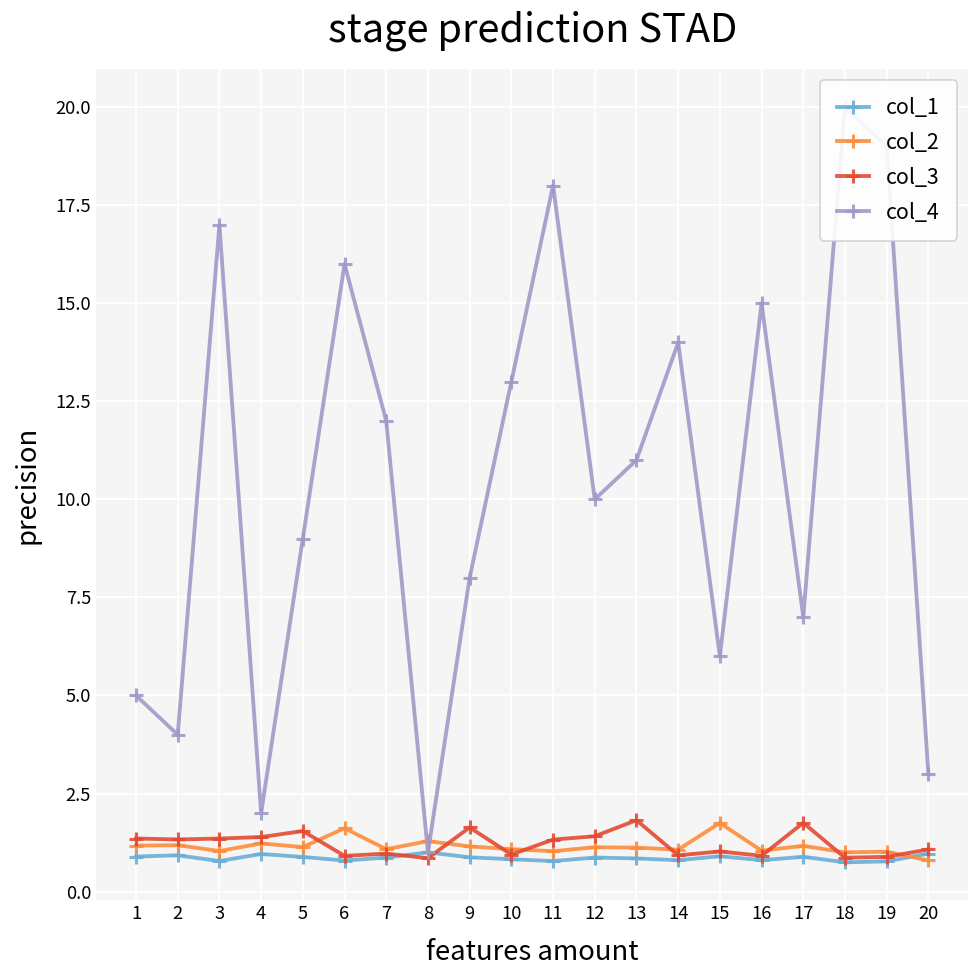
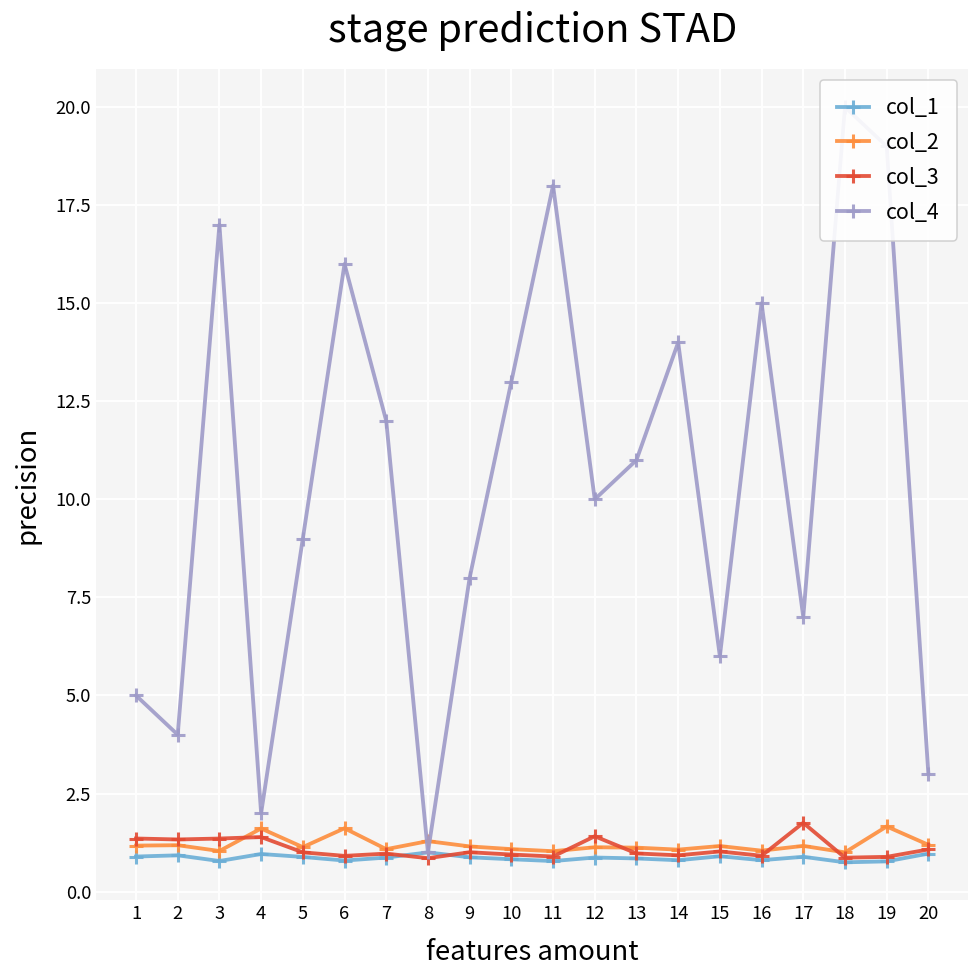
  {
    "col_2": {
      "1": 1.2,
      "2": 1.2,
      "3": 1.0,
-     "4": 1.2,
+     "4": 1.6,
      "5": 1.1,
      "6": 1.6,
      "7": 1.1,
      "8": 1.3,
      "9": 1.2,
      "10": 1.1,
      "11": 1.0,
      "12": 1.1,
      "13": 1.1,
      "14": 1.1,
-     "15": 1.8,
+     "15": 1.2,
      "16": 1.0,
      "17": 1.2,
      "18": 1.0,
-     "19": 1.0,
-     "20": 0.8
+     "19": 1.7,
+     "20": 1.2
    },
    "col_3": {
      "1": 1.4,
      "2": 1.3,
      "3": 1.4,
      "4": 1.4,
-     "5": 1.5,
+     "5": 1.0,
      "6": 0.9,
      "7": 1.0,
      "8": 0.9,
-     "9": 1.6,
+     "9": 1.0,
      "10": 0.9,
-     "11": 1.3,
+     "11": 0.9,
      "12": 1.4,
-     "13": 1.8,
+     "13": 1.0,
      "14": 0.9,
      "15": 1.0,
      "16": 0.9,
      "17": 1.8,
      "18": 0.9,
      "19": 0.9,
      "20": 1.1
    }
  }
